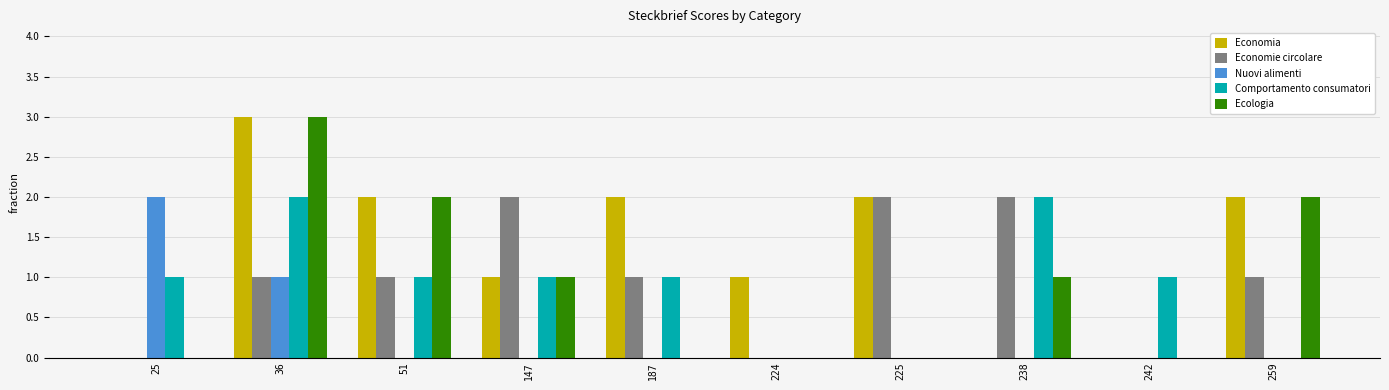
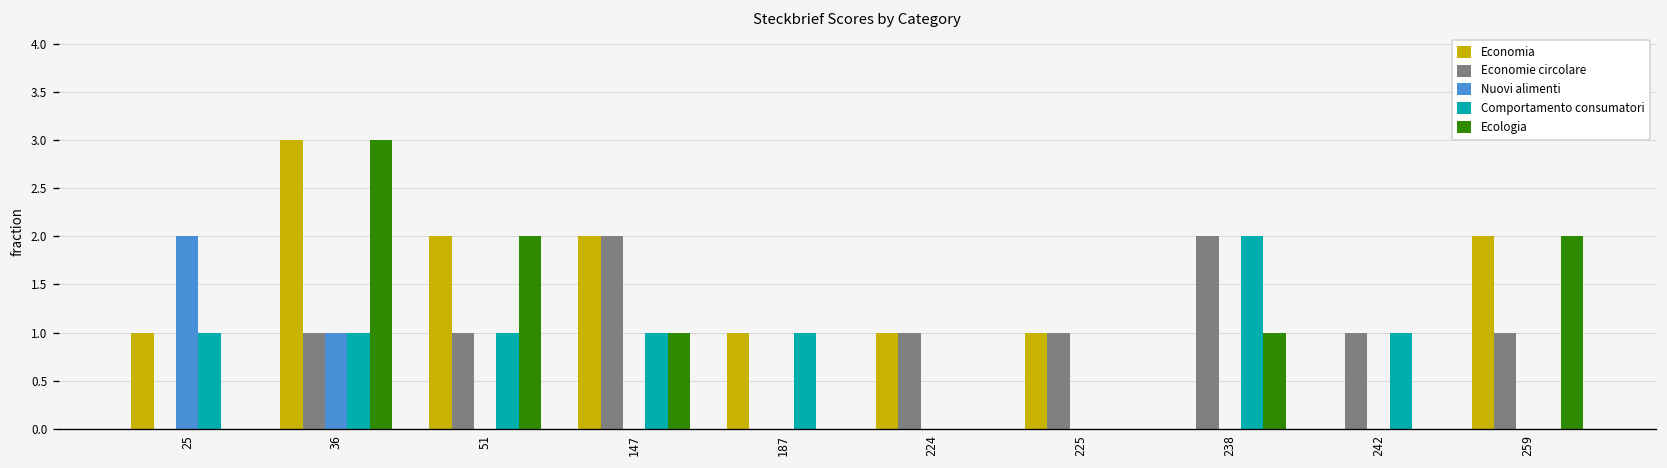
  {
    "Economia": {
-     "25": 0,
+     "25": 1,
      "36": 3,
      "51": 2,
-     "147": 1,
-     "187": 2,
+     "147": 2,
+     "187": 1,
      "224": 1,
-     "225": 2,
+     "225": 1,
      "238": 0,
      "242": 0,
      "259": 2
    },
    "Economie circolare": {
      "25": 0,
      "36": 1,
      "51": 1,
      "147": 2,
-     "187": 1,
-     "224": 0,
-     "225": 2,
+     "187": 0,
+     "224": 1,
+     "225": 1,
      "238": 2,
-     "242": 0,
+     "242": 1,
      "259": 1
    },
    "Nuovi alimenti": {
      "25": 2,
      "36": 1,
      "51": 0,
      "147": 0,
      "187": 0,
      "224": 0,
      "225": 0,
      "238": 0,
      "242": 0,
      "259": 0
    },
    "Comportamento consumatori": {
      "25": 1,
-     "36": 2,
+     "36": 1,
      "51": 1,
      "147": 1,
      "187": 1,
      "224": 0,
      "225": 0,
      "238": 2,
      "242": 1,
      "259": 0
    },
    "Ecologia": {
      "25": 0,
      "36": 3,
      "51": 2,
      "147": 1,
      "187": 0,
      "224": 0,
      "225": 0,
      "238": 1,
      "242": 0,
      "259": 2
    }
  }
